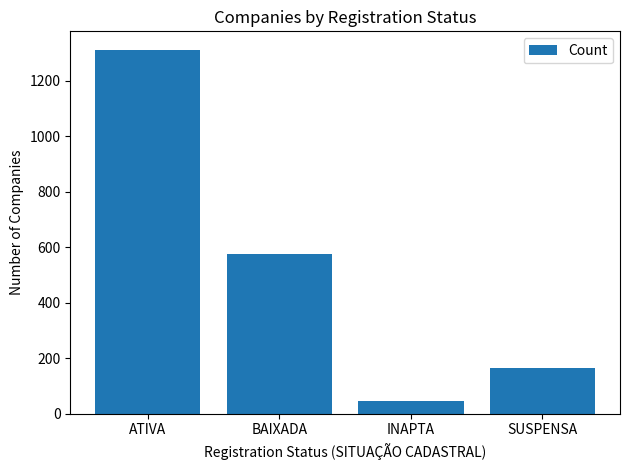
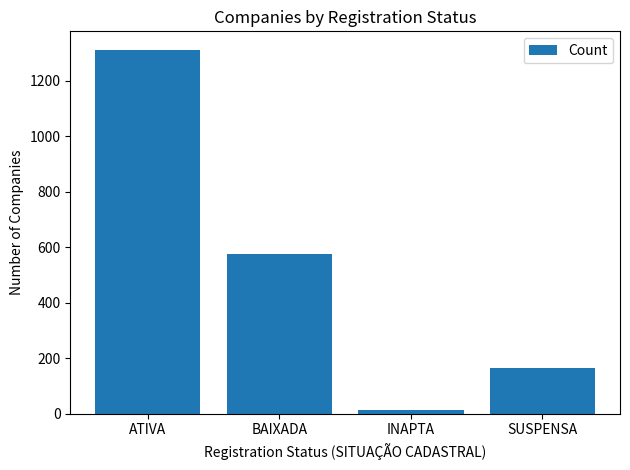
  {
    "ATIVA": 1310,
    "BAIXADA": 580,
-   "INAPTA": 50,
+   "INAPTA": 20,
    "SUSPENSA": 160
  }
